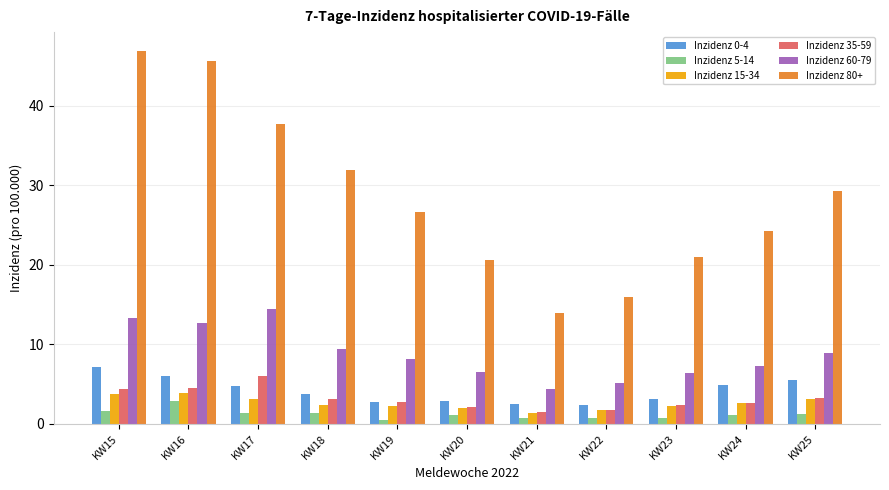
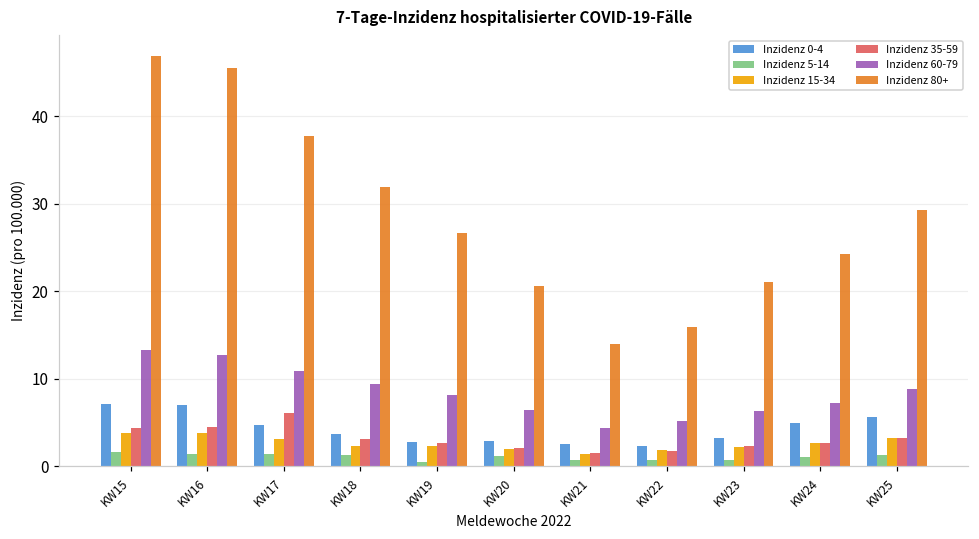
  {
    "Inzidenz 0-4": {
      "KW15": 7,
-     "KW16": 6,
+     "KW16": 7,
      "KW17": 5,
      "KW18": 4,
      "KW19": 3,
      "KW20": 3,
      "KW21": 2,
      "KW22": 2,
      "KW23": 3,
      "KW24": 5,
      "KW25": 6
    },
    "Inzidenz 5-14": {
      "KW15": 2,
-     "KW16": 3,
+     "KW16": 1,
      "KW17": 1,
      "KW18": 1,
      "KW19": 1,
      "KW20": 1,
      "KW21": 1,
      "KW22": 1,
      "KW23": 1,
      "KW24": 1,
      "KW25": 1
    },
    "Inzidenz 35-59": {
      "KW15": 4,
      "KW16": 4,
      "KW17": 6,
      "KW18": 3,
      "KW19": 3,
      "KW20": 2,
      "KW21": 1,
      "KW22": 2,
      "KW23": 2,
      "KW24": 3,
      "KW25": 3
    },
    "Inzidenz 60-79": {
      "KW15": 13,
      "KW16": 13,
-     "KW17": 14,
+     "KW17": 11,
      "KW18": 9,
      "KW19": 8,
      "KW20": 6,
      "KW21": 4,
      "KW22": 5,
      "KW23": 6,
      "KW24": 7,
      "KW25": 9
    }
  }
